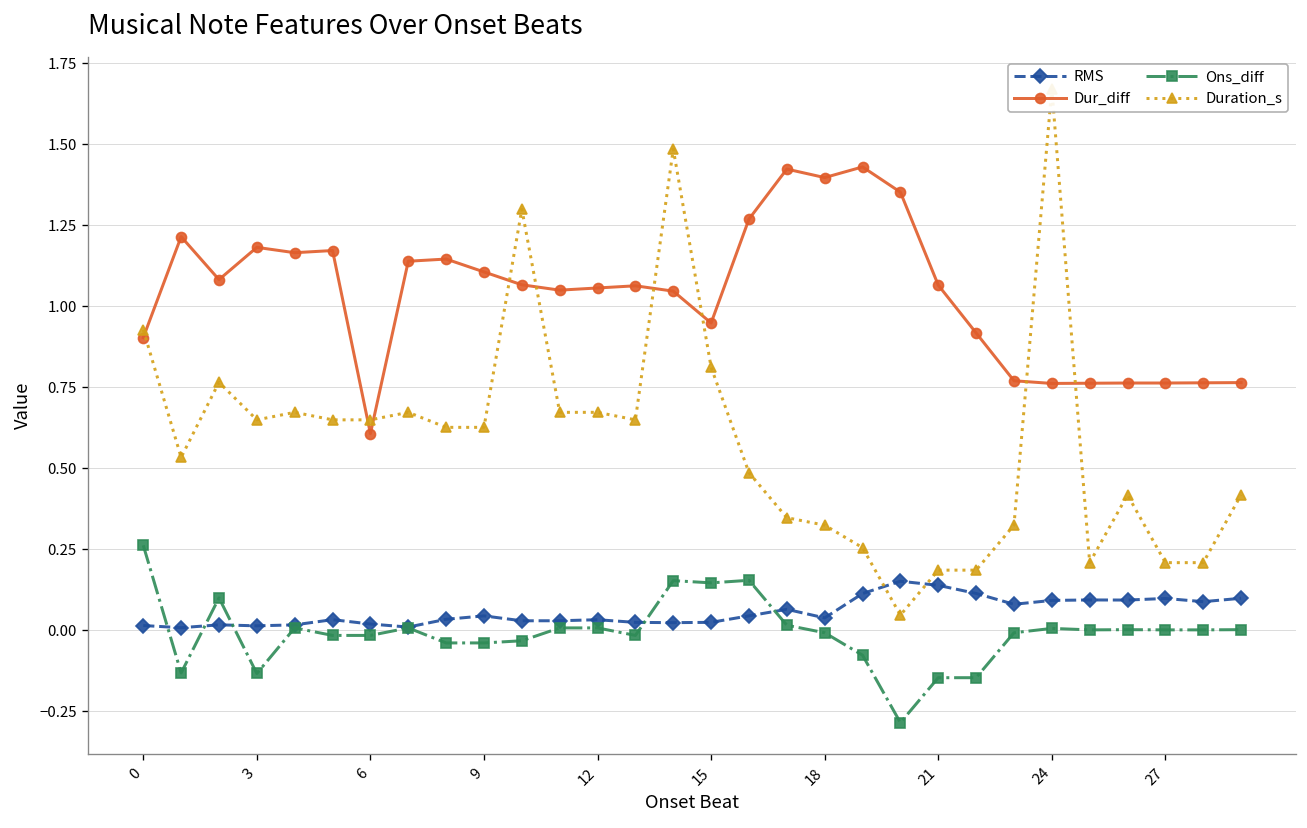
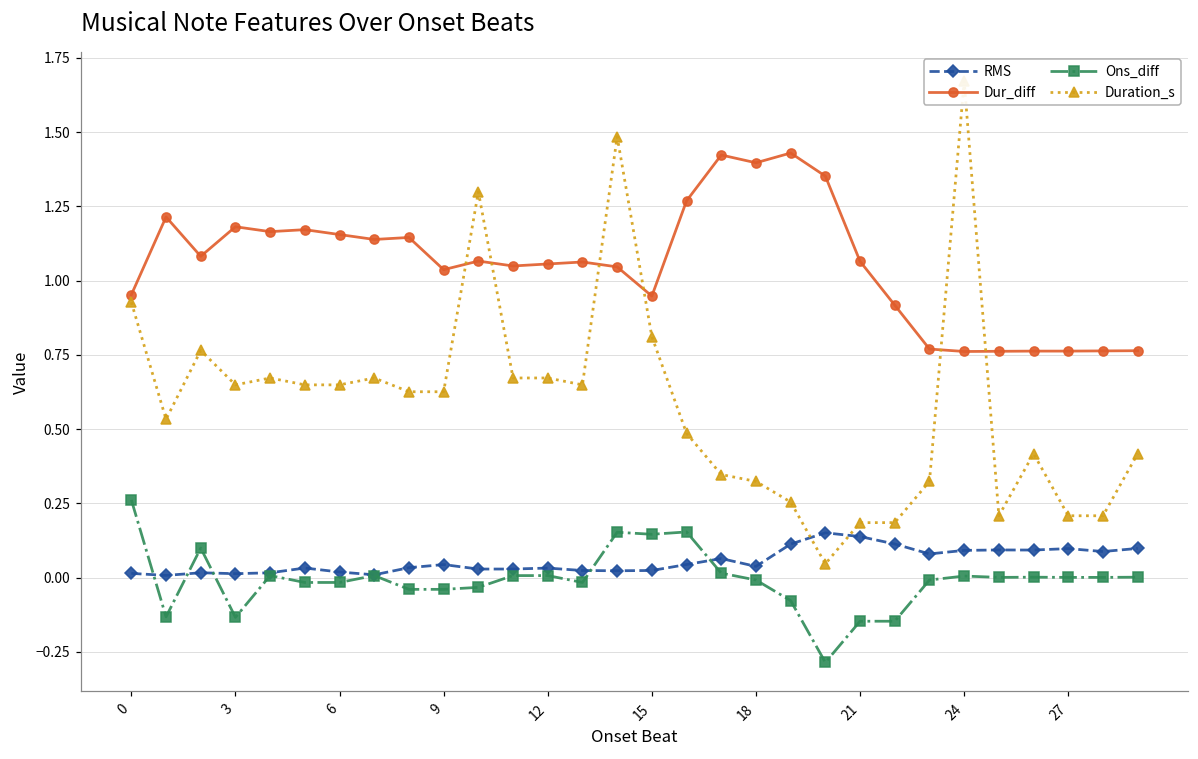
  {
    "RMS": {
      "0": 0.01,
      "3": 0.01,
      "6": 0.02,
      "9": 0.04,
      "12": 0.03,
      "15": 0.02,
      "18": 0.04,
      "21": 0.14,
      "24": 0.09,
      "27": 0.10
    },
    "Dur_diff": {
-     "0": 0.90,
+     "0": 0.95,
      "3": 1.18,
-     "6": 0.61,
-     "9": 1.11,
+     "6": 1.15,
+     "9": 1.04,
      "12": 1.06,
      "15": 0.95,
      "18": 1.40,
      "21": 1.06,
      "24": 0.76,
      "27": 0.76
    },
    "Ons_diff": {
      "0": 0.26,
      "3": -0.13,
      "6": -0.02,
      "9": -0.04,
      "12": 0.01,
      "15": 0.15,
      "18": -0.01,
      "21": -0.15,
      "24": 0.01,
      "27": 0.00
    },
    "Duration_s": {
      "0": 0.93,
      "3": 0.65,
      "6": 0.65,
      "9": 0.63,
      "12": 0.67,
      "15": 0.81,
      "18": 0.32,
      "21": 0.18,
      "27": 0.21
    }
  }
